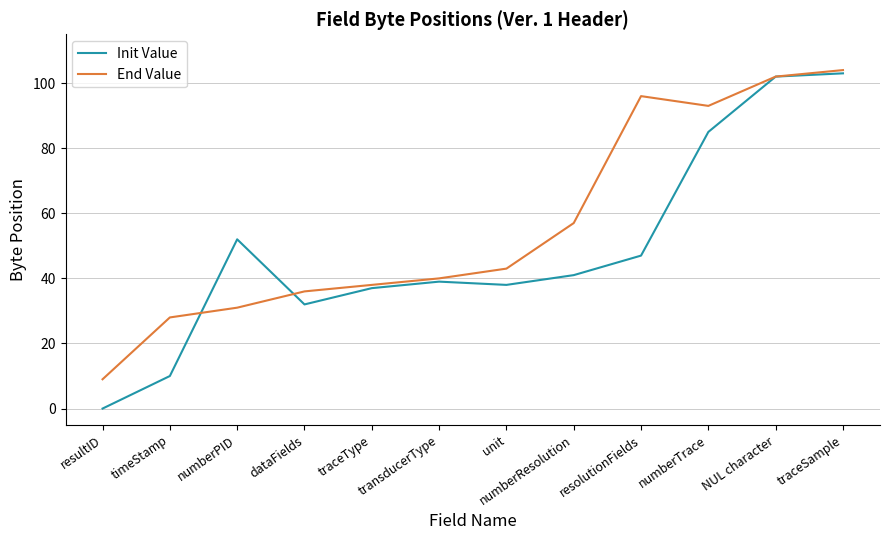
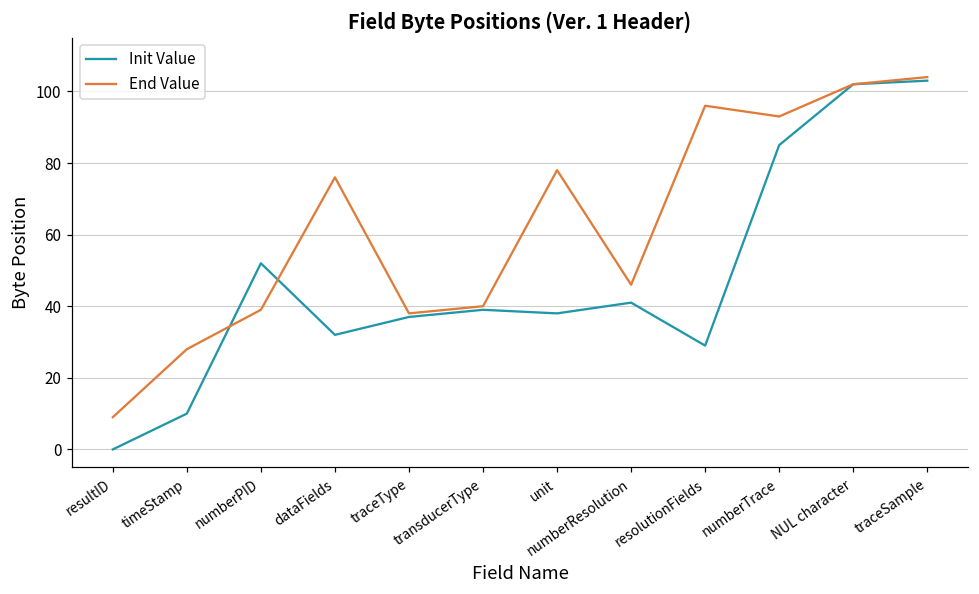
  {
    "Init Value": {
      "resultID": 0,
      "timeStamp": 10,
      "numberPID": 52,
      "dataFields": 32,
      "traceType": 37,
      "transducerType": 39,
      "unit": 38,
      "numberResolution": 41,
-     "resolutionFields": 47,
+     "resolutionFields": 29,
      "numberTrace": 85,
      "traceSample": 103
    },
    "End Value": {
      "resultID": 9,
      "timeStamp": 28,
-     "numberPID": 31,
-     "dataFields": 36,
+     "numberPID": 39,
+     "dataFields": 76,
      "traceType": 38,
      "transducerType": 40,
-     "unit": 43,
-     "numberResolution": 57,
+     "unit": 78,
+     "numberResolution": 46,
      "resolutionFields": 96,
      "numberTrace": 93,
      "traceSample": 104
    }
  }
